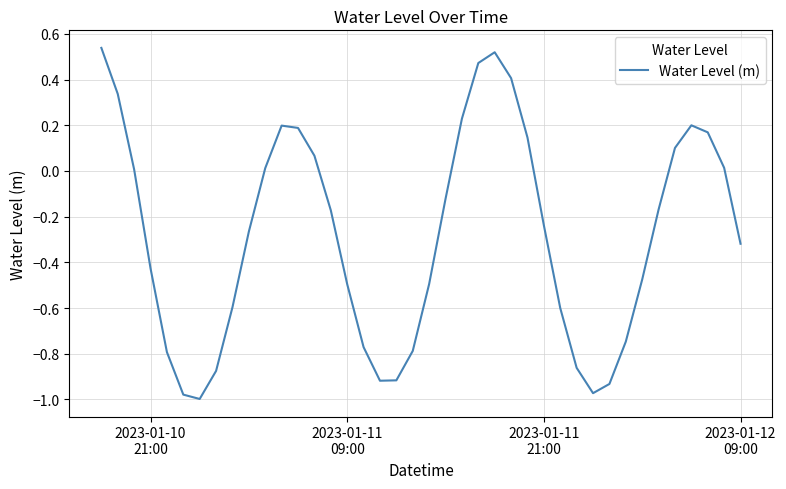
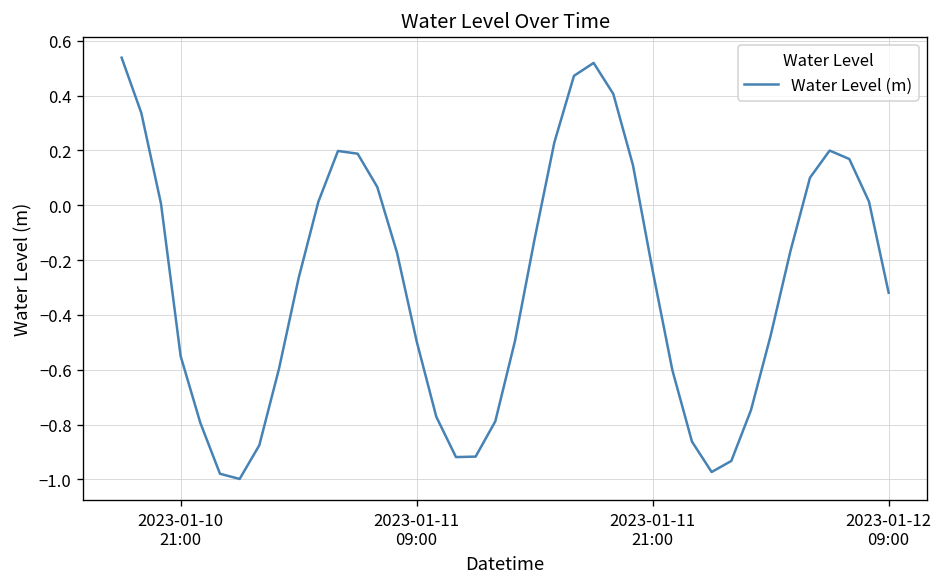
  {
-   "2023-01-10 21:00": -0.43,
+   "2023-01-10 21:00": -0.55,
    "2023-01-11 09:00": -0.50,
    "2023-01-11 21:00": -0.24,
    "2023-01-12 09:00": -0.32
  }
